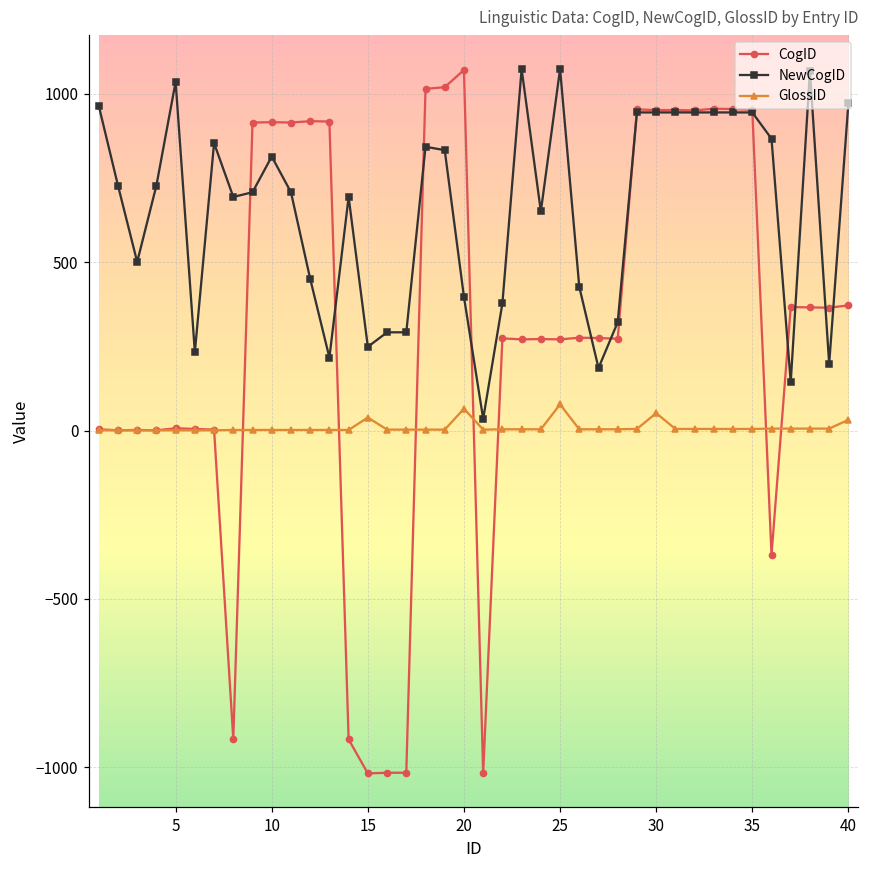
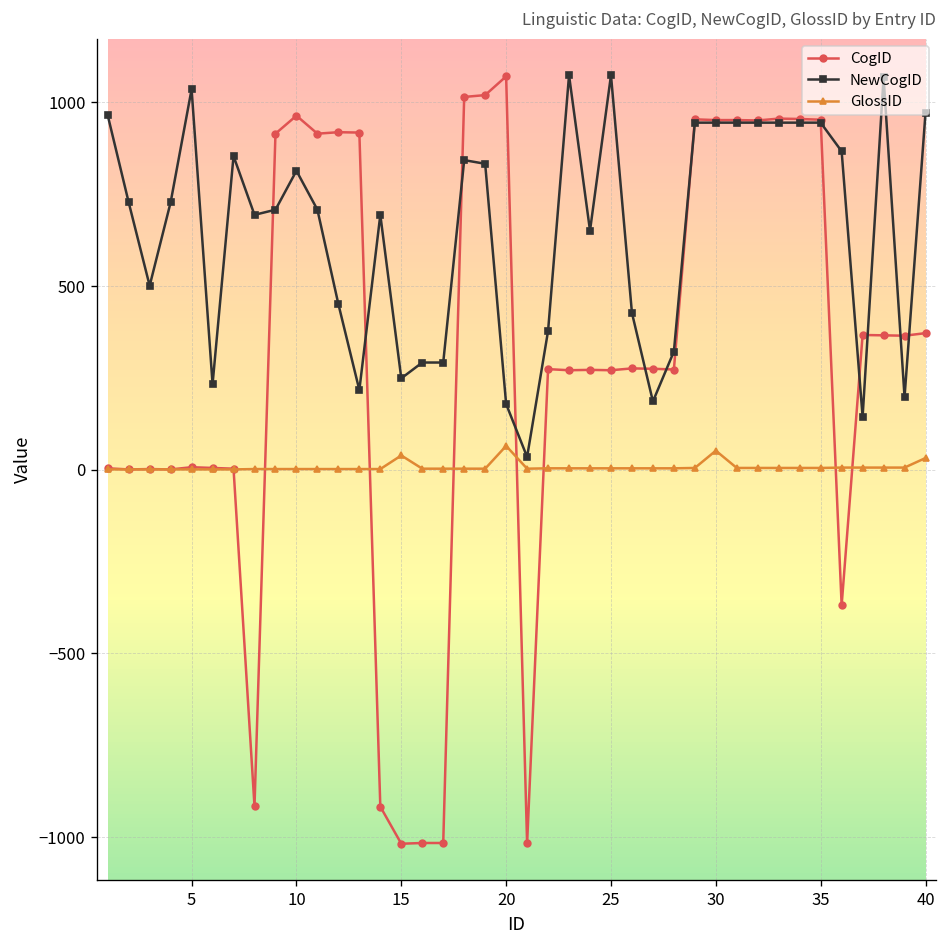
  {
    "CogID": {
-     "10": 920,
+     "10": 960,
      "15": -1020,
      "20": 1070,
      "25": 270,
      "40": 370
    },
    "NewCogID": {
      "5": 1040,
      "10": 810,
      "15": 250,
-     "20": 400,
+     "20": 180,
      "25": 1070
    },
    "GlossID": {
      "10": 0,
      "15": 40,
      "20": 70,
-     "25": 80,
+     "25": 0,
      "30": 50,
      "35": 10,
      "40": 30
    }
  }
